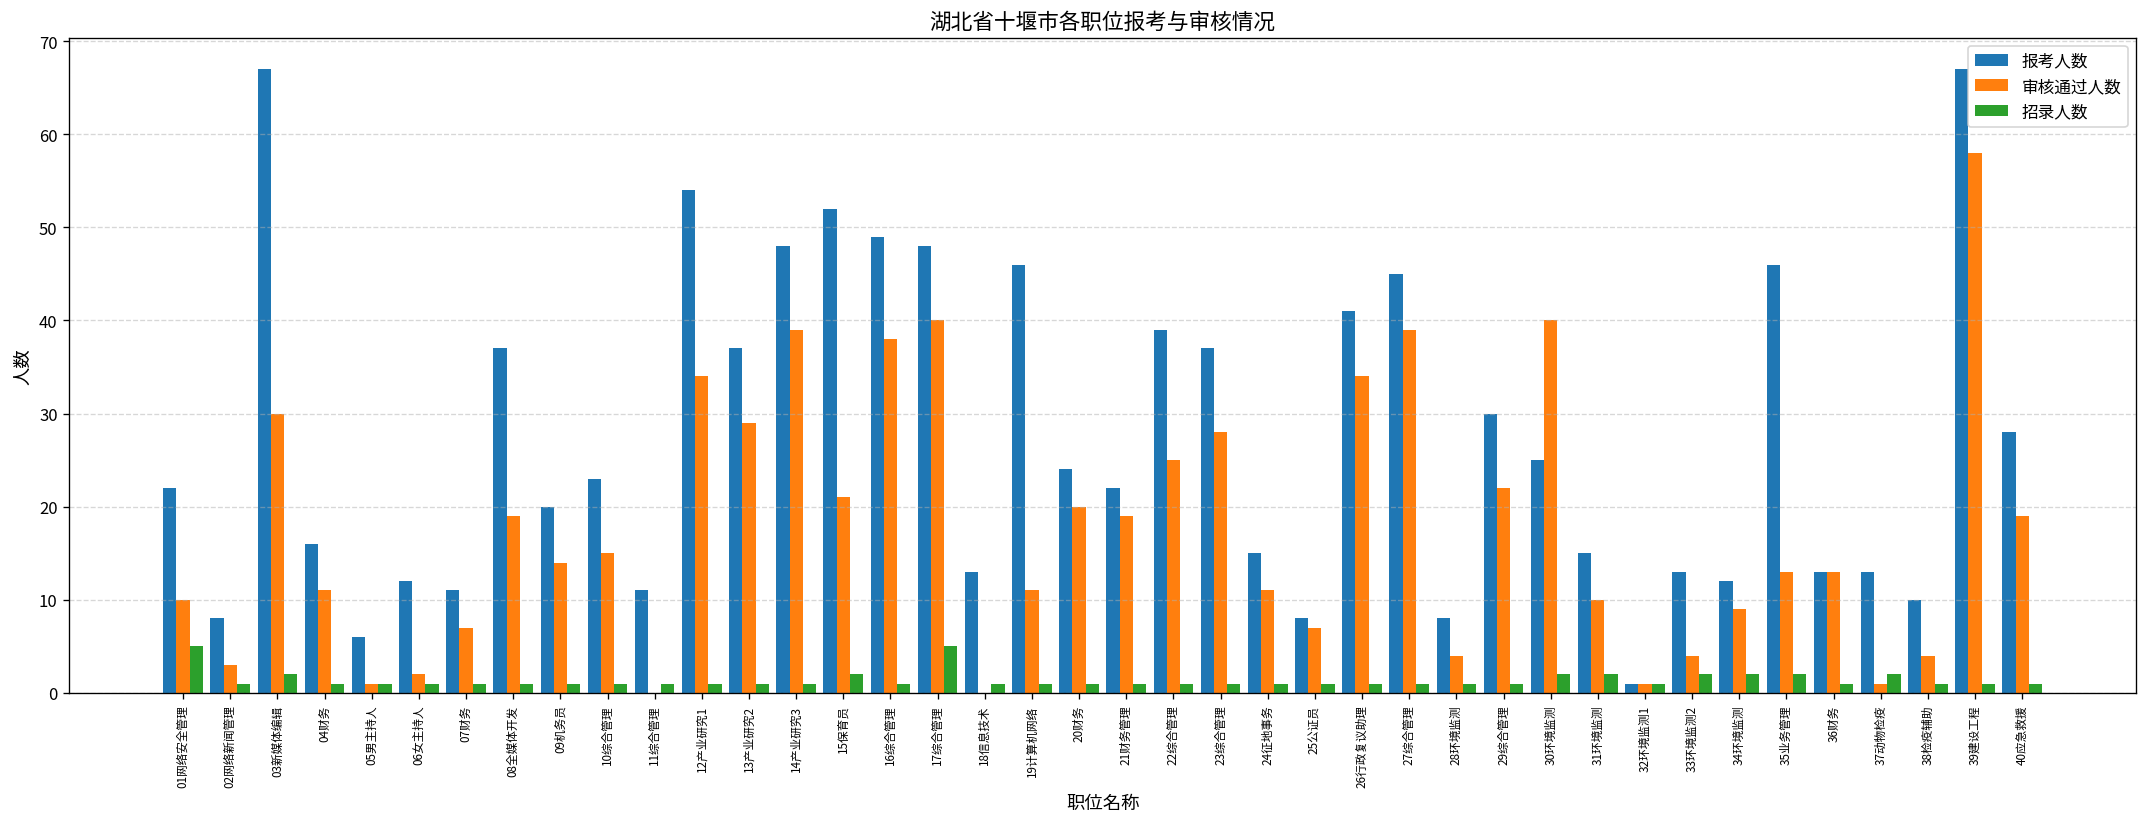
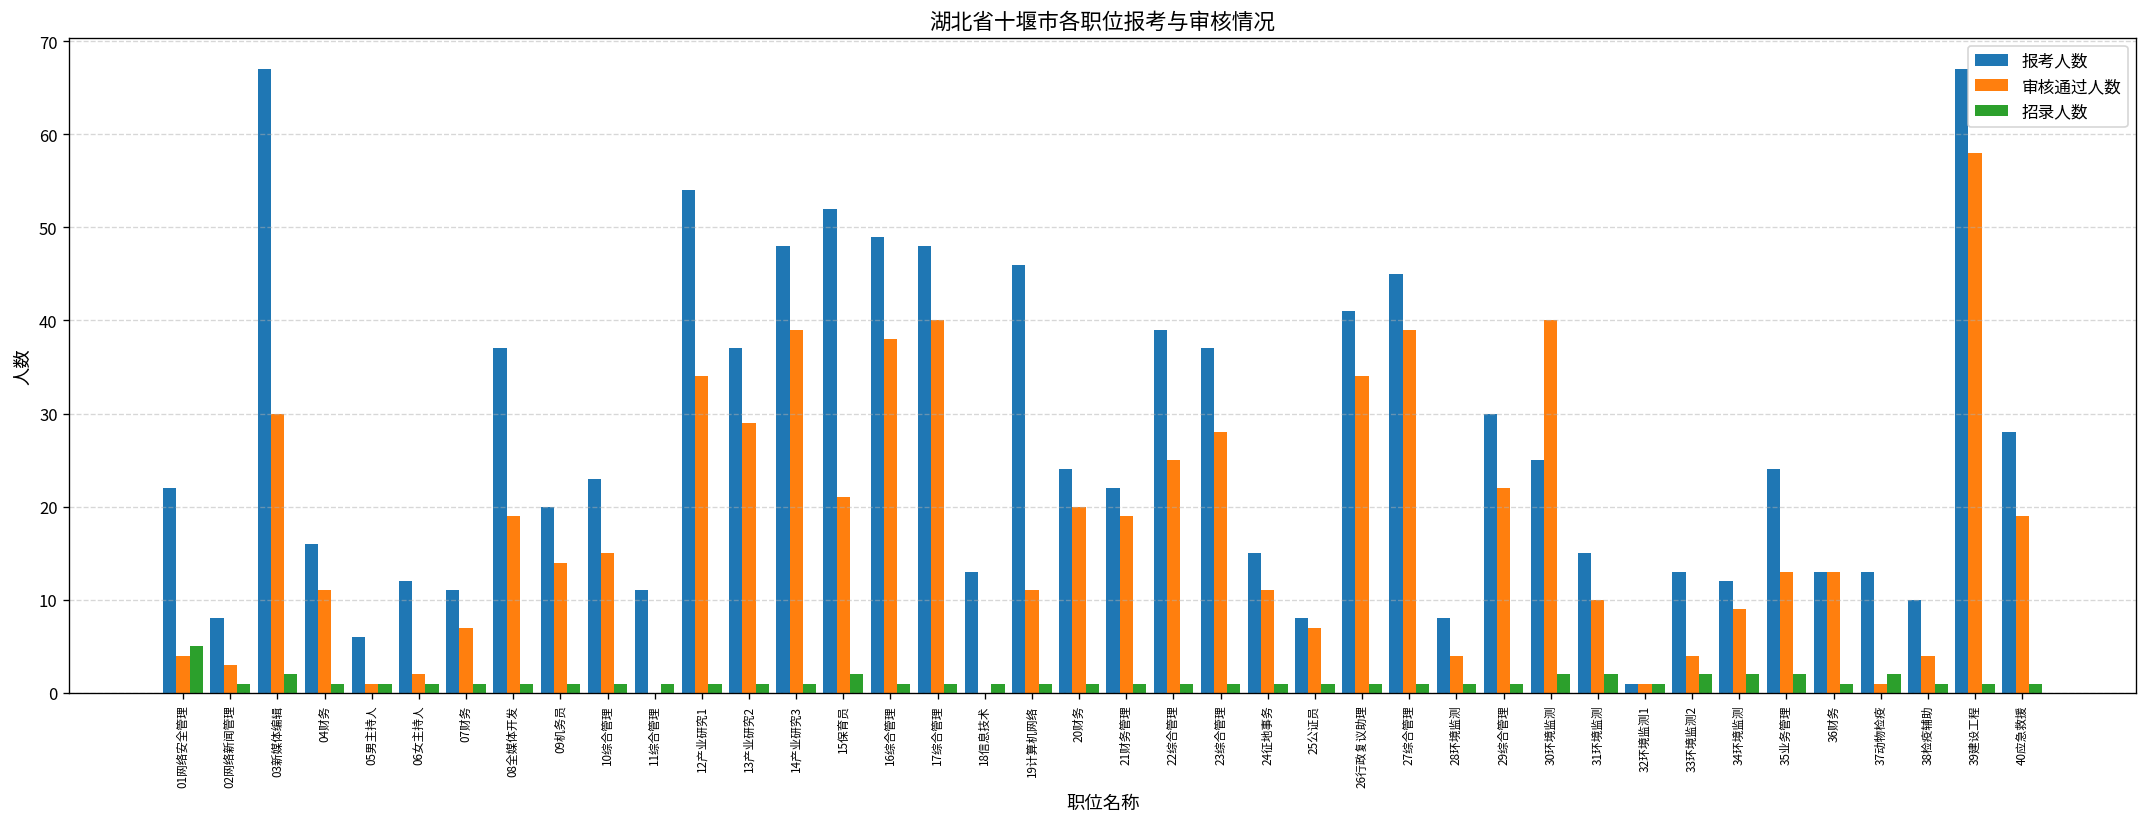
  {
    "报考人数": {
      "01网络安全管理": 22,
      "02网络新闻管理": 8,
      "03新媒体编辑": 67,
      "04财务": 16,
      "05男主持人": 6,
      "06女主持人": 12,
      "07财务": 11,
      "08全媒体开发": 37,
      "09机务员": 20,
      "10综合管理": 23,
      "11综合管理": 11,
      "12产业研究1": 54,
      "13产业研究2": 37,
      "14产业研究3": 48,
      "15保育员": 52,
      "16综合管理": 49,
      "17综合管理": 48,
      "18信息技术": 13,
      "19计算机网络": 46,
      "20财务": 24,
      "21财务管理": 22,
      "22综合管理": 39,
      "23综合管理": 37,
      "24征地事务": 15,
      "25公证员": 8,
      "26行政复议助理": 41,
      "27综合管理": 45,
      "28环境监测": 8,
      "29综合管理": 30,
      "30环境监测": 25,
      "31环境监测": 15,
      "32环境监测1": 1,
      "33环境监测2": 13,
      "34环境监测": 12,
-     "35业务管理": 46,
+     "35业务管理": 24,
      "36财务": 13,
      "37动物检疫": 13,
      "38检疫辅助": 10,
      "39建设工程": 67,
      "40应急救援": 28
    },
    "审核通过人数": {
-     "01网络安全管理": 10,
+     "01网络安全管理": 4,
      "02网络新闻管理": 3,
      "03新媒体编辑": 30,
      "04财务": 11,
      "05男主持人": 1,
      "06女主持人": 2,
      "07财务": 7,
      "08全媒体开发": 19,
      "09机务员": 14,
      "10综合管理": 15,
      "11综合管理": 0,
      "12产业研究1": 34,
      "13产业研究2": 29,
      "14产业研究3": 39,
      "15保育员": 21,
      "16综合管理": 38,
      "17综合管理": 40,
      "18信息技术": 0,
      "19计算机网络": 11,
      "20财务": 20,
      "21财务管理": 19,
      "22综合管理": 25,
      "23综合管理": 28,
      "24征地事务": 11,
      "25公证员": 7,
      "26行政复议助理": 34,
      "27综合管理": 39,
      "28环境监测": 4,
      "29综合管理": 22,
      "30环境监测": 40,
      "31环境监测": 10,
      "32环境监测1": 1,
      "33环境监测2": 4,
      "34环境监测": 9,
      "35业务管理": 13,
      "36财务": 13,
      "37动物检疫": 1,
      "38检疫辅助": 4,
      "39建设工程": 58,
      "40应急救援": 19
    },
    "招录人数": {
      "01网络安全管理": 5,
      "02网络新闻管理": 1,
      "03新媒体编辑": 2,
      "04财务": 1,
      "05男主持人": 1,
      "06女主持人": 1,
      "07财务": 1,
      "08全媒体开发": 1,
      "09机务员": 1,
      "10综合管理": 1,
      "11综合管理": 1,
      "12产业研究1": 1,
      "13产业研究2": 1,
      "14产业研究3": 1,
      "15保育员": 2,
      "16综合管理": 1,
-     "17综合管理": 5,
+     "17综合管理": 1,
      "18信息技术": 1,
      "19计算机网络": 1,
      "20财务": 1,
      "21财务管理": 1,
      "22综合管理": 1,
      "23综合管理": 1,
      "24征地事务": 1,
      "25公证员": 1,
      "26行政复议助理": 1,
      "27综合管理": 1,
      "28环境监测": 1,
      "29综合管理": 1,
      "30环境监测": 2,
      "31环境监测": 2,
      "32环境监测1": 1,
      "33环境监测2": 2,
      "34环境监测": 2,
      "35业务管理": 2,
      "36财务": 1,
      "37动物检疫": 2,
      "38检疫辅助": 1,
      "39建设工程": 1,
      "40应急救援": 1
    }
  }
